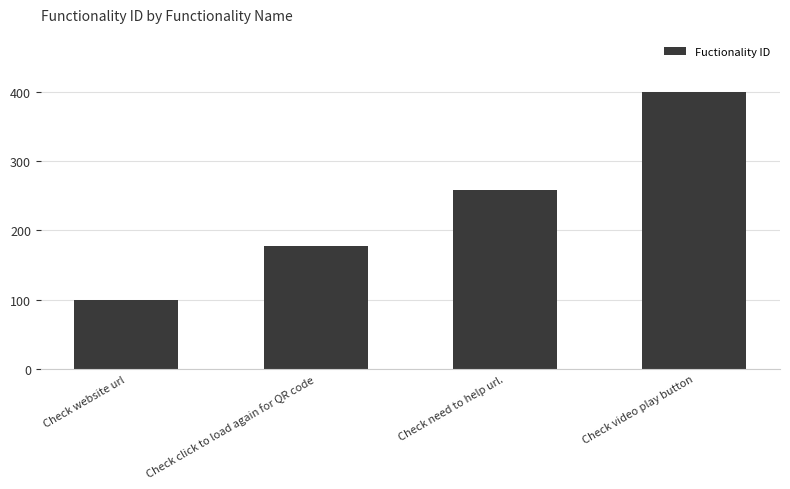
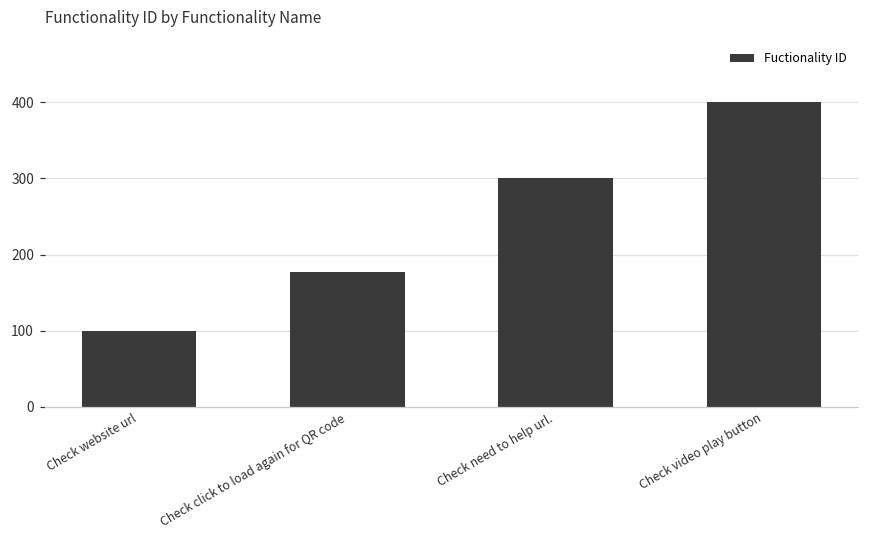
  {
    "Check website url": 100,
    "Check click to load again for QR code": 180,
-   "Check need to help url.": 260,
+   "Check need to help url.": 300,
    "Check video play button": 400
  }
